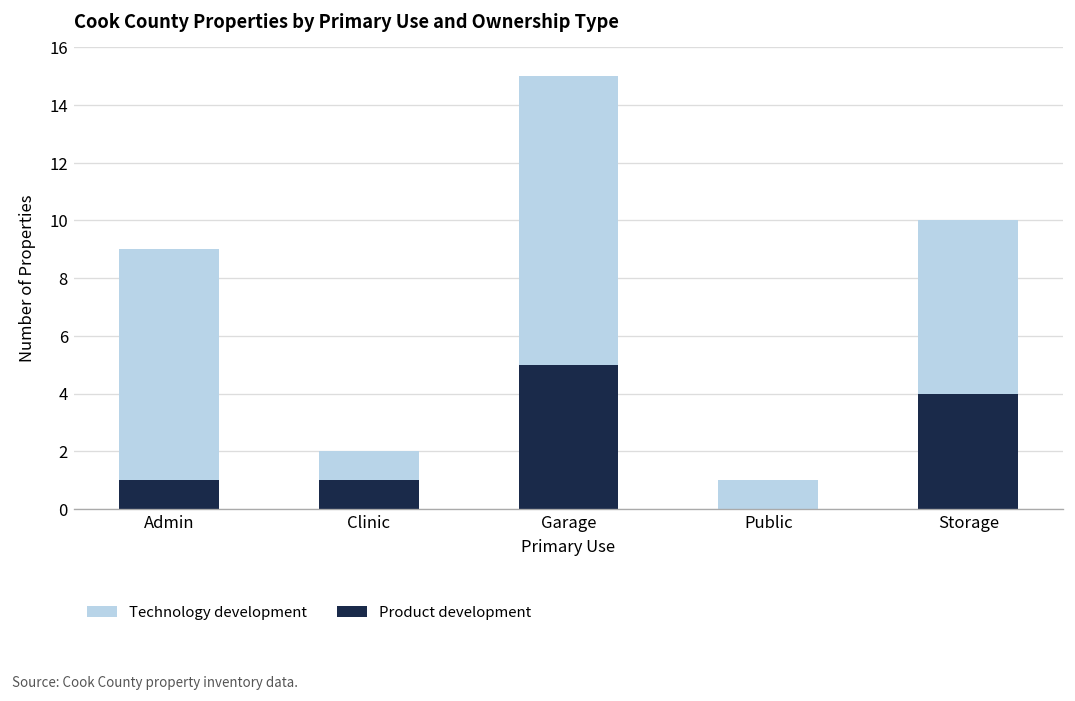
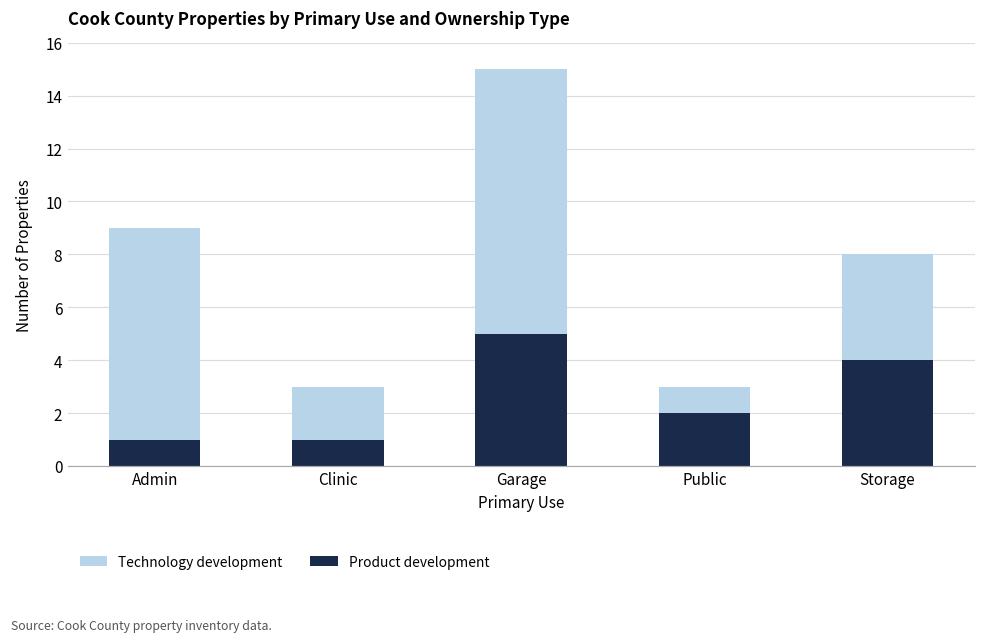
  {
    "Product development": {
      "Admin": 1,
      "Clinic": 1,
      "Garage": 5,
-     "Public": 0,
+     "Public": 2,
      "Storage": 4
    },
    "Technology development": {
      "Admin": 8,
-     "Clinic": 1,
+     "Clinic": 2,
      "Garage": 10,
      "Public": 1,
-     "Storage": 6
+     "Storage": 4
    }
  }
